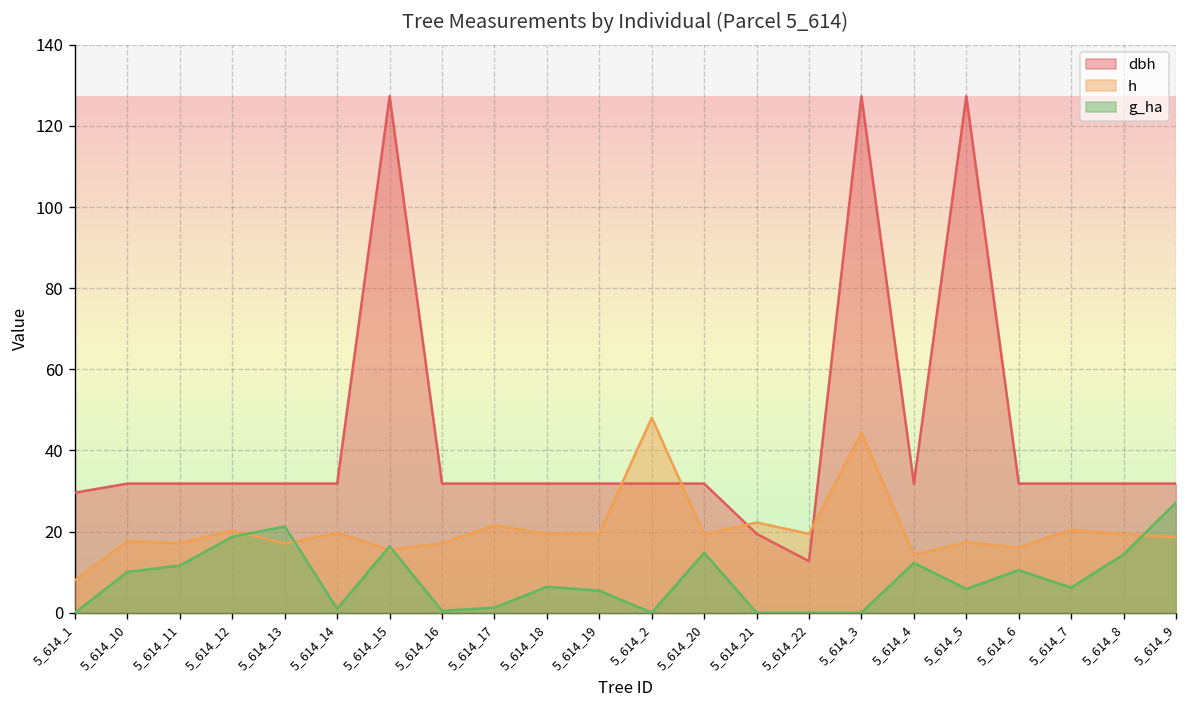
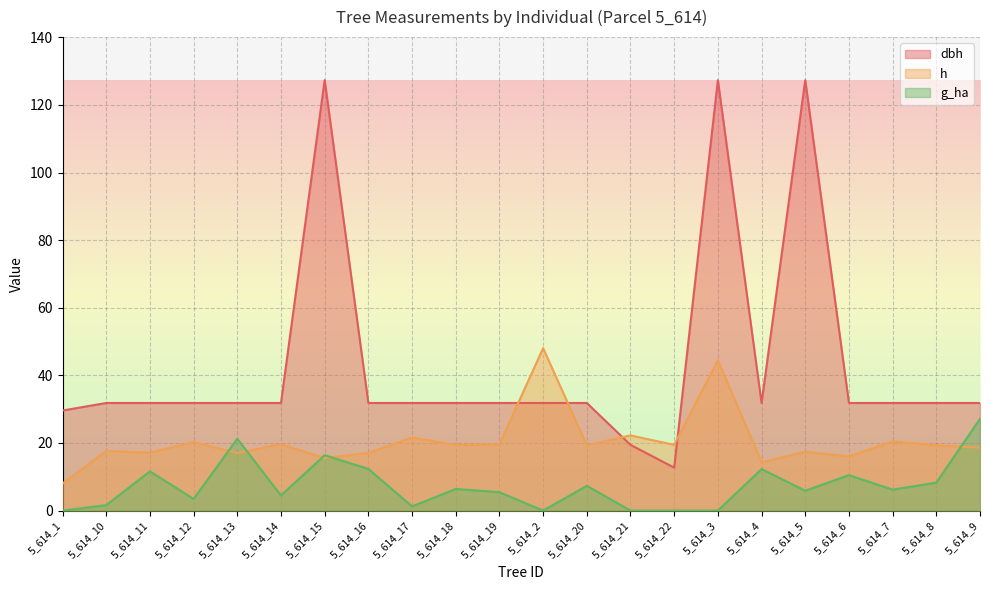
  {
    "g_ha": {
      "5_614_1": 0,
-     "5_614_10": 10,
+     "5_614_10": 2,
      "5_614_11": 12,
-     "5_614_12": 19,
+     "5_614_12": 3,
      "5_614_13": 21,
-     "5_614_14": 1,
+     "5_614_14": 4,
      "5_614_15": 16,
-     "5_614_16": 0,
+     "5_614_16": 12,
      "5_614_17": 1,
      "5_614_18": 6,
      "5_614_19": 5,
      "5_614_2": 0,
-     "5_614_20": 15,
+     "5_614_20": 7,
      "5_614_21": 0,
      "5_614_22": 0,
      "5_614_3": 0,
      "5_614_4": 12,
      "5_614_5": 6,
      "5_614_6": 11,
      "5_614_7": 6,
-     "5_614_8": 14,
+     "5_614_8": 8,
      "5_614_9": 27
    }
  }
